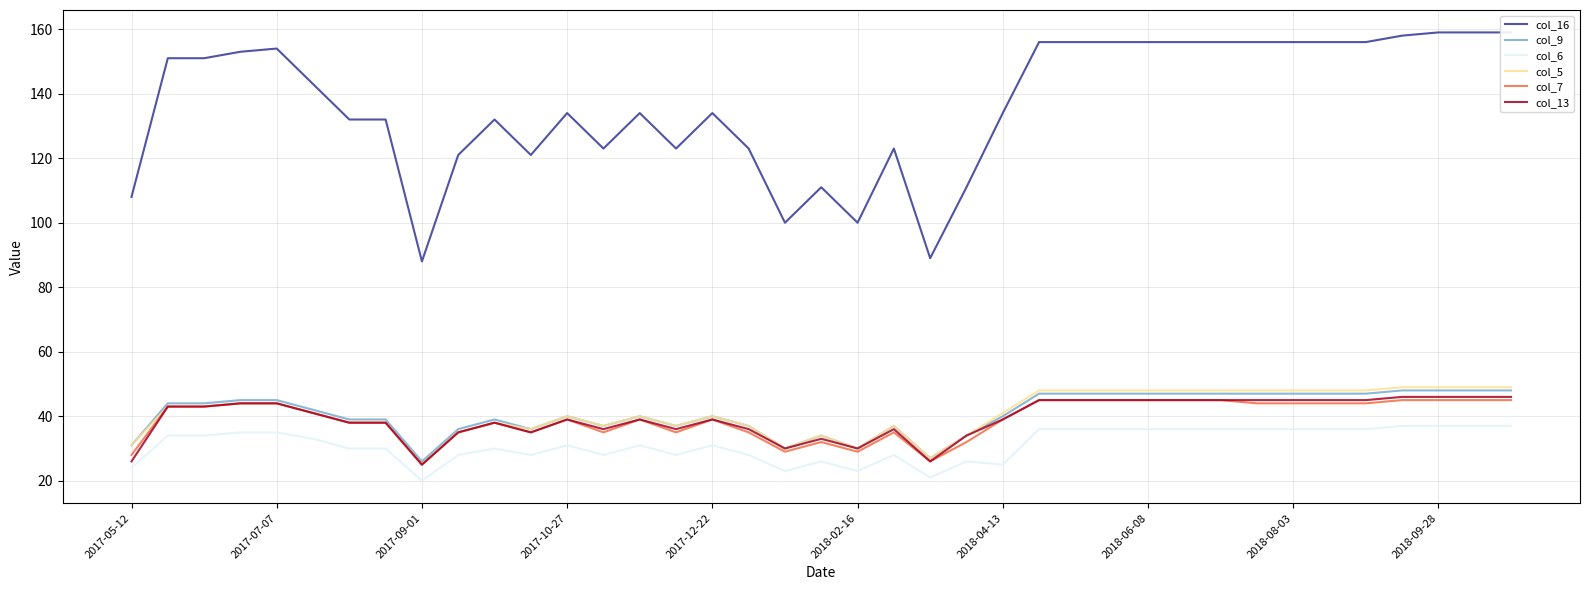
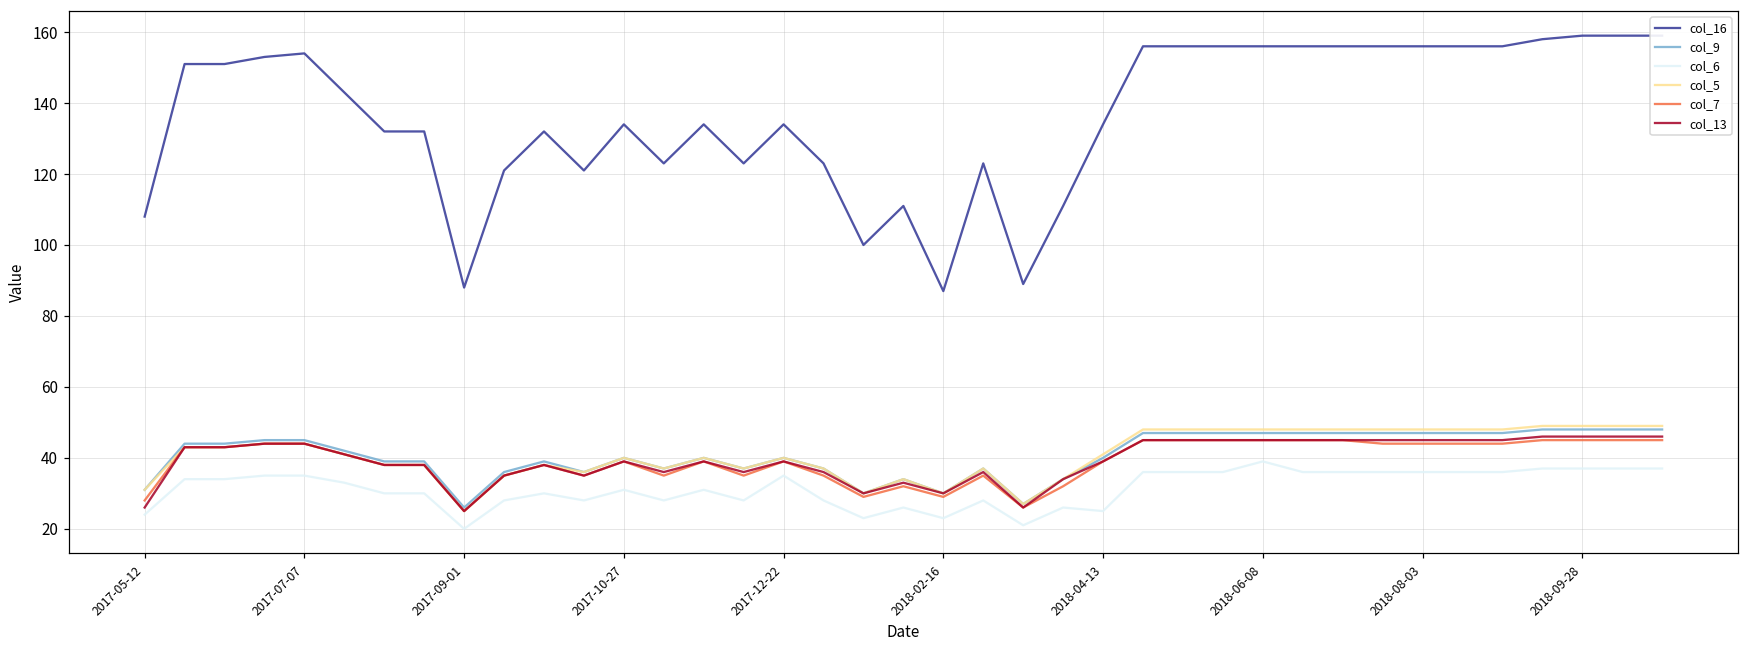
  {
    "col_16": {
      "2017-05-12": 108,
      "2017-07-07": 154,
      "2017-09-01": 88,
      "2017-10-27": 134,
      "2017-12-22": 134,
-     "2018-02-16": 100,
+     "2018-02-16": 87,
      "2018-04-13": 134,
      "2018-06-08": 156,
      "2018-08-03": 156,
      "2018-09-28": 159
    },
    "col_9": {
      "2017-07-07": 45,
      "2017-09-01": 26,
      "2018-04-13": 40,
      "2018-06-08": 47,
      "2018-08-03": 47,
      "2018-09-28": 48
    },
    "col_6": {
      "2017-05-12": 24,
      "2017-07-07": 35,
      "2017-09-01": 20,
      "2017-10-27": 31,
-     "2017-12-22": 31,
+     "2017-12-22": 35,
      "2018-02-16": 23,
      "2018-04-13": 25,
-     "2018-06-08": 36,
+     "2018-06-08": 39,
      "2018-08-03": 36,
      "2018-09-28": 37
    },
    "col_5": {
      "2018-04-13": 41,
      "2018-06-08": 48,
      "2018-08-03": 48,
      "2018-09-28": 49
    },
    "col_7": {
      "2017-05-12": 28,
      "2018-02-16": 29,
      "2018-08-03": 44,
      "2018-09-28": 45
    },
    "col_13": {
      "2017-05-12": 26,
      "2018-08-03": 45,
      "2018-09-28": 46
    }
  }
